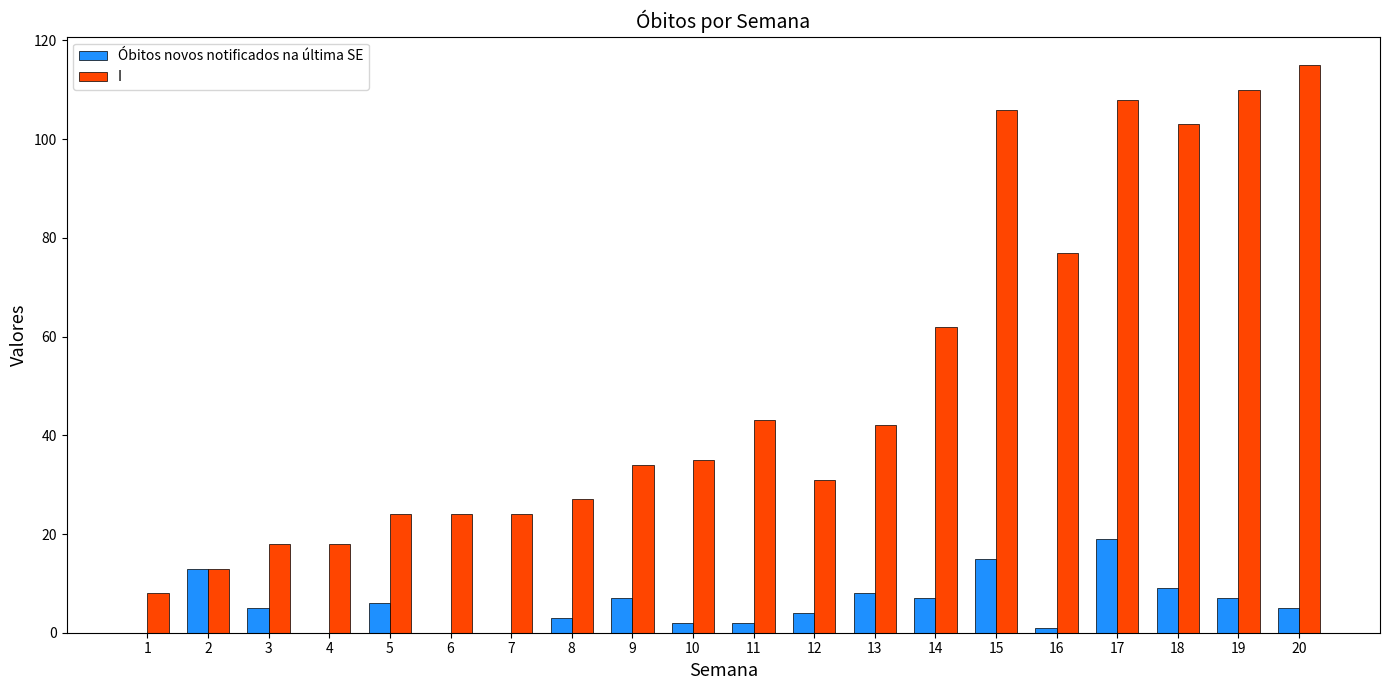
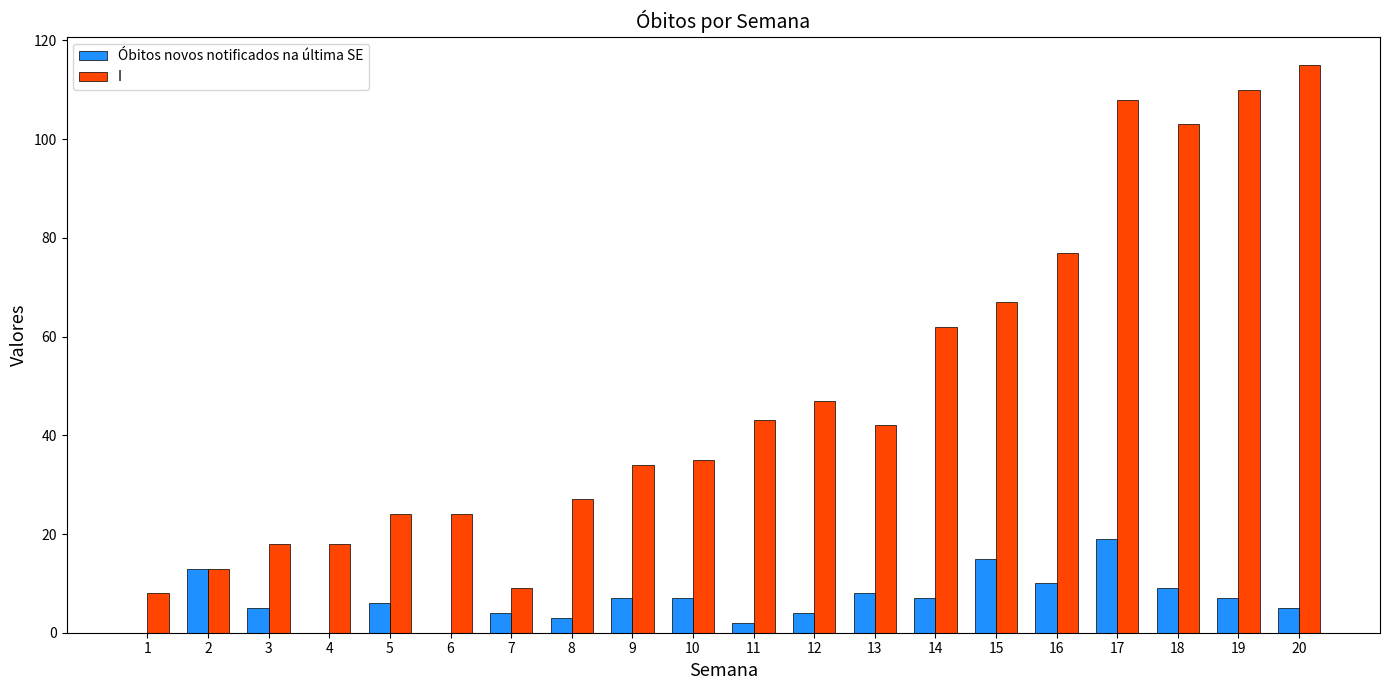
  {
    "Óbitos novos notificados na última SE": {
      "1": 0,
      "2": 13,
      "3": 5,
      "4": 0,
      "5": 6,
      "6": 0,
-     "7": 0,
+     "7": 4,
      "8": 3,
      "9": 7,
-     "10": 2,
+     "10": 7,
      "11": 2,
      "12": 4,
      "13": 8,
      "14": 7,
      "15": 15,
-     "16": 1,
+     "16": 10,
      "17": 19,
      "18": 9,
      "19": 7,
      "20": 5
    },
    "I": {
      "1": 8,
      "2": 13,
      "3": 18,
      "4": 18,
      "5": 24,
      "6": 24,
-     "7": 24,
+     "7": 9,
      "8": 27,
      "9": 34,
      "10": 35,
      "11": 43,
-     "12": 31,
+     "12": 47,
      "13": 42,
      "14": 62,
-     "15": 106,
+     "15": 67,
      "16": 77,
      "17": 108,
      "18": 103,
      "19": 110,
      "20": 115
    }
  }
